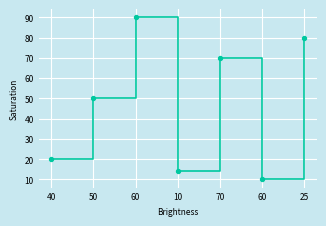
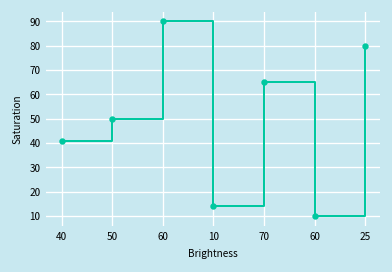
  {
-   "40": 20,
+   "40": 41,
    "50": 50,
    "10": 14,
-   "70": 70,
+   "70": 65,
    "25": 80
  }
